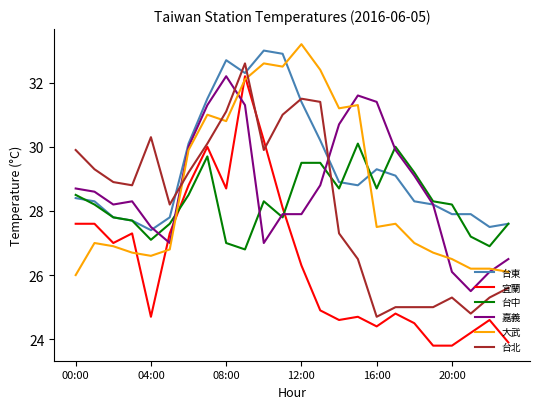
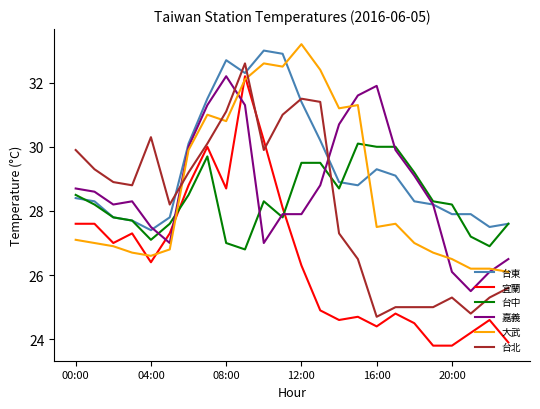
  {
    "台東": {
      "00:00": 28.4,
      "04:00": 27.4,
      "08:00": 32.7,
      "12:00": 31.4,
      "16:00": 29.3,
      "20:00": 27.9
    },
    "宜蘭": {
      "00:00": 27.6,
-     "04:00": 24.7,
+     "04:00": 26.4,
      "08:00": 28.7,
      "12:00": 26.3,
      "16:00": 24.4,
      "20:00": 23.8
    },
    "台中": {
      "00:00": 28.5,
      "04:00": 27.1,
      "08:00": 27.0,
      "12:00": 29.5,
-     "16:00": 28.7,
+     "16:00": 30.0,
      "20:00": 28.2
    },
    "嘉義": {
      "00:00": 28.7,
      "04:00": 27.5,
      "08:00": 32.2,
      "12:00": 27.9,
-     "16:00": 31.4,
+     "16:00": 31.9,
      "20:00": 26.1
    },
    "大武": {
-     "00:00": 26.0,
+     "00:00": 27.1,
      "04:00": 26.6,
      "08:00": 30.8,
      "12:00": 33.2,
      "16:00": 27.5,
      "20:00": 26.5
    },
    "台北": {
      "00:00": 29.9,
      "04:00": 30.3,
      "08:00": 31.1,
      "12:00": 31.5,
      "16:00": 24.7,
      "20:00": 25.3
    }
  }
